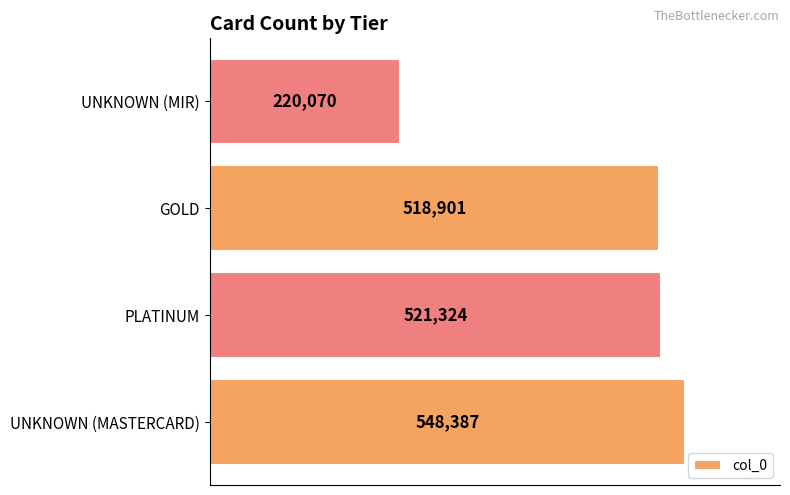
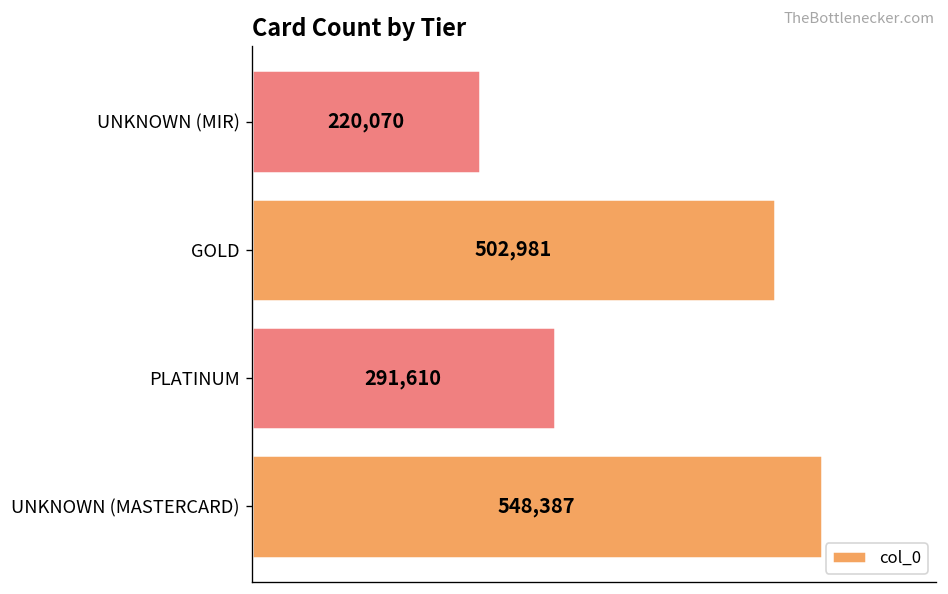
  {
    "UNKNOWN (MIR)": "220,070",
-   "GOLD": "518,901",
-   "PLATINUM": "521,324",
+   "GOLD": "502,981",
+   "PLATINUM": "291,610",
    "UNKNOWN (MASTERCARD)": "548,387"
  }
